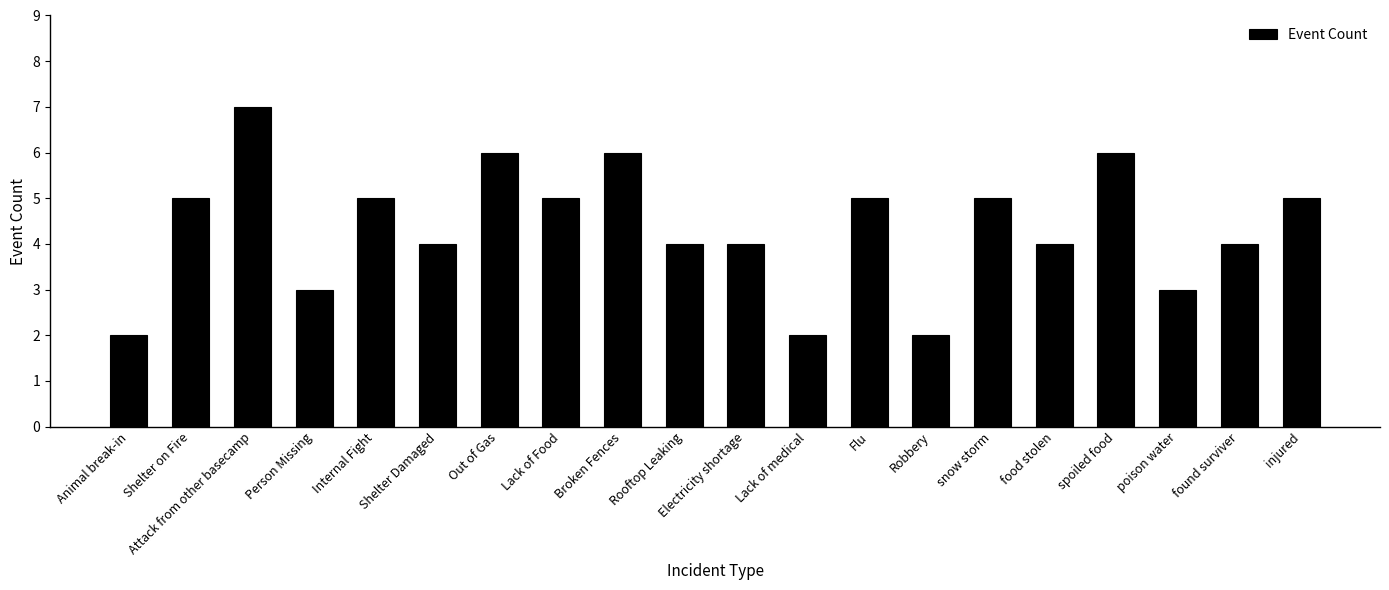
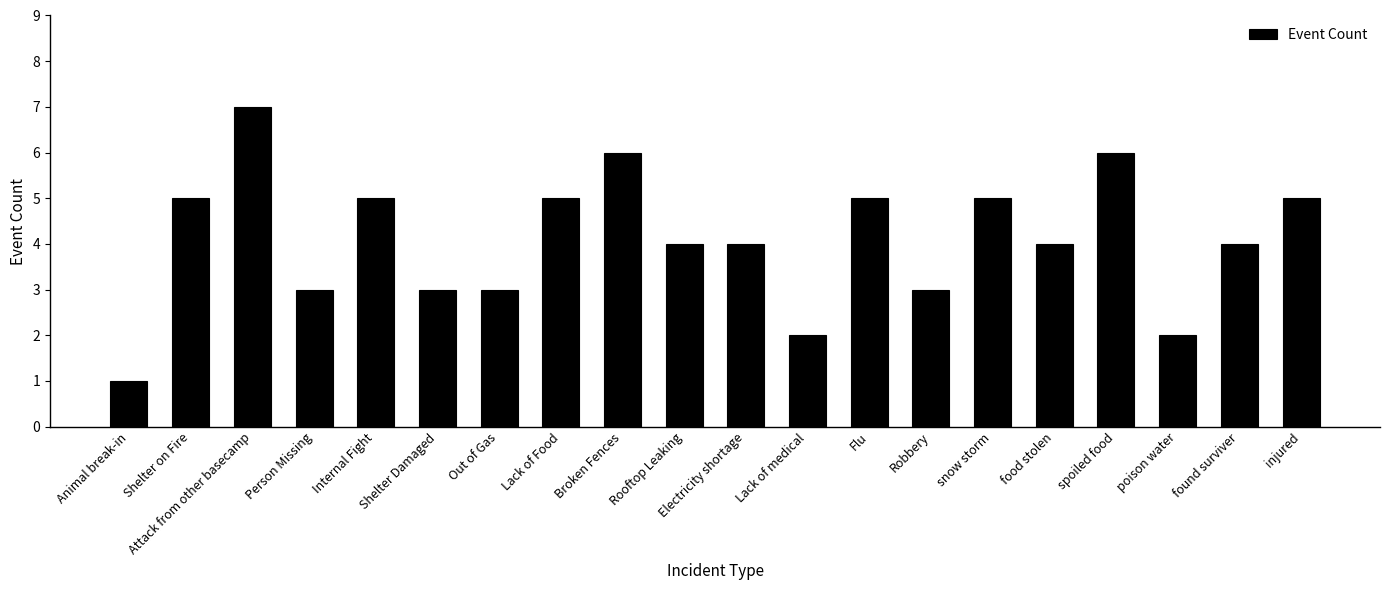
  {
-   "Animal break-in": 2,
+   "Animal break-in": 1,
    "Shelter on Fire": 5,
    "Attack from other basecamp": 7,
    "Person Missing": 3,
    "Internal Fight": 5,
-   "Shelter Damaged": 4,
-   "Out of Gas": 6,
+   "Shelter Damaged": 3,
+   "Out of Gas": 3,
    "Lack of Food": 5,
    "Broken Fences": 6,
    "Rooftop Leaking": 4,
    "Electricity shortage": 4,
    "Lack of medical": 2,
    "Flu": 5,
-   "Robbery": 2,
+   "Robbery": 3,
    "snow storm": 5,
    "food stolen": 4,
    "spoiled food": 6,
-   "poison water": 3,
+   "poison water": 2,
    "found surviver": 4,
    "injured": 5
  }
